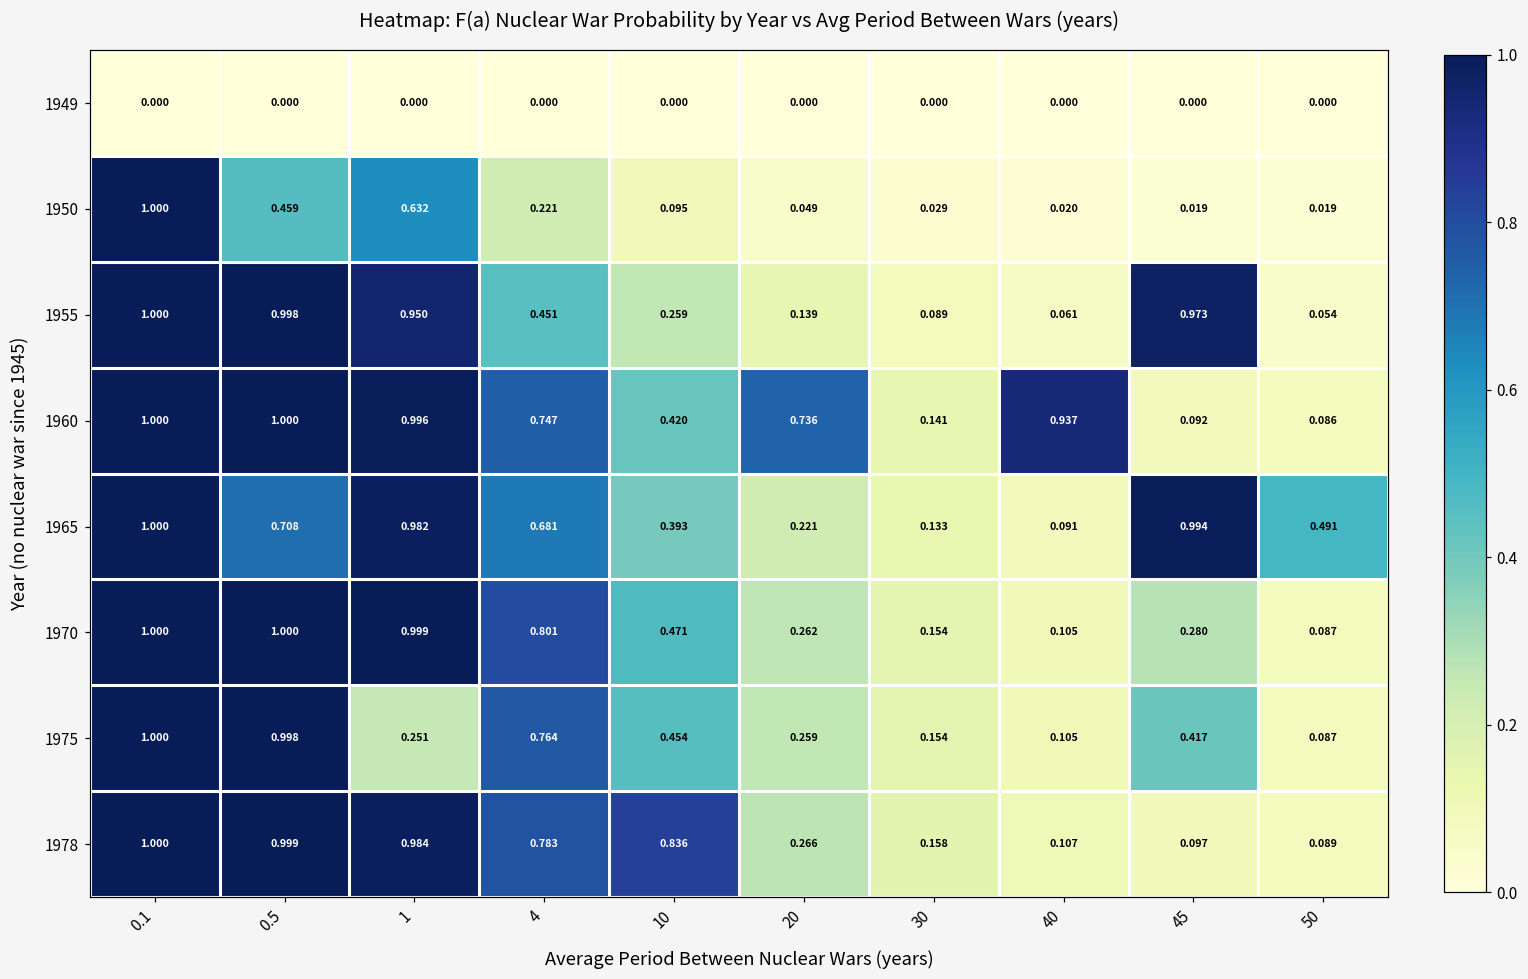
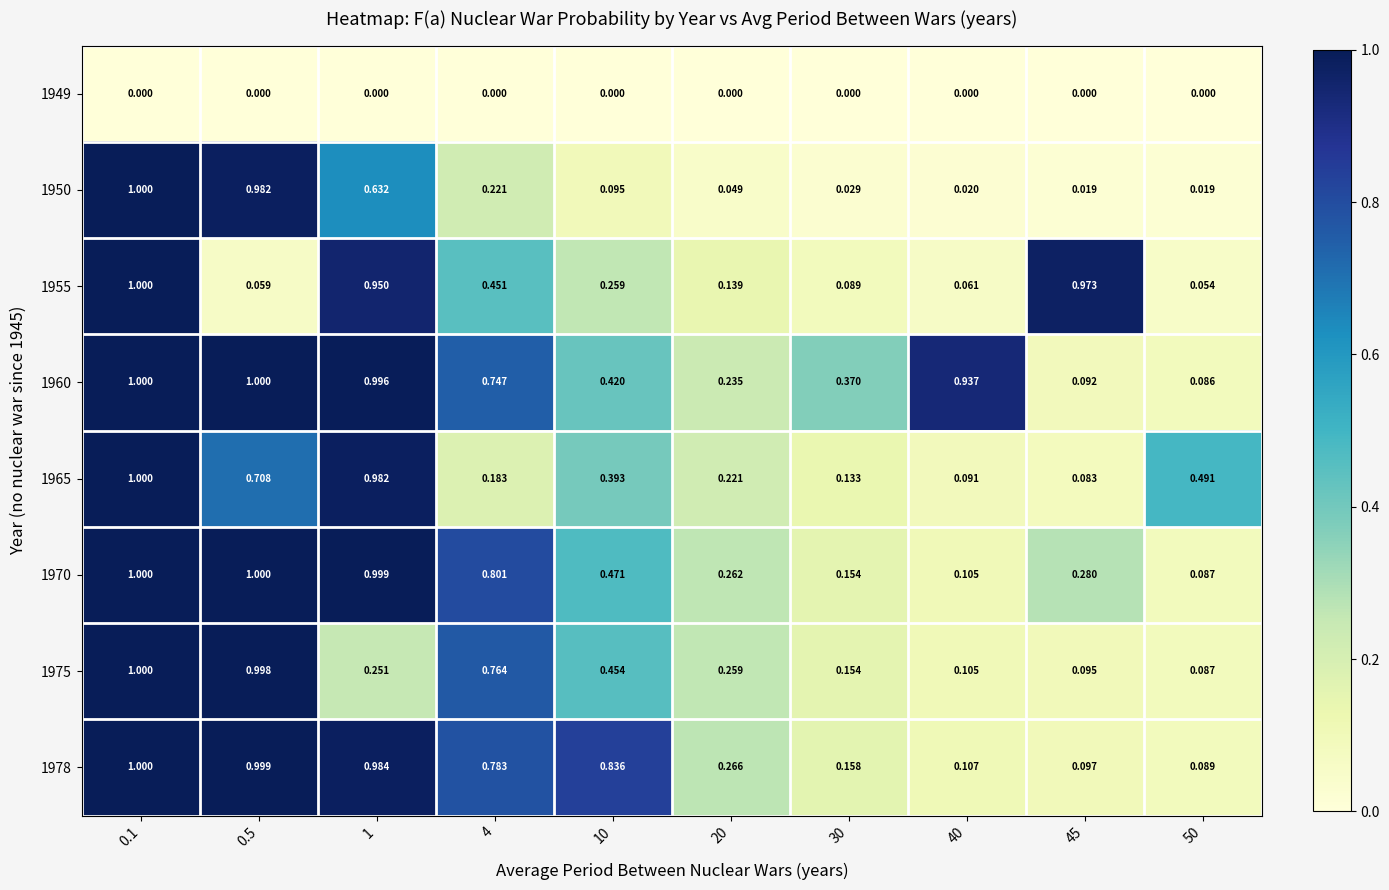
  {
    "1949": {
      "0.1": 0.000,
      "0.5": 0.000,
      "1": 0.000,
      "4": 0.000,
      "10": 0.000,
      "20": 0.000,
      "30": 0.000,
      "40": 0.000,
      "45": 0.000,
      "50": 0.000
    },
    "1950": {
      "0.1": 1.000,
-     "0.5": 0.459,
+     "0.5": 0.982,
      "1": 0.632,
      "4": 0.221,
      "10": 0.095,
      "20": 0.049,
      "30": 0.029,
      "40": 0.020,
      "45": 0.019,
      "50": 0.019
    },
    "1955": {
      "0.1": 1.000,
-     "0.5": 0.998,
+     "0.5": 0.059,
      "1": 0.950,
      "4": 0.451,
      "10": 0.259,
      "20": 0.139,
      "30": 0.089,
      "40": 0.061,
      "45": 0.973,
      "50": 0.054
    },
    "1960": {
      "0.1": 1.000,
      "0.5": 1.000,
      "1": 0.996,
      "4": 0.747,
      "10": 0.420,
-     "20": 0.736,
-     "30": 0.141,
+     "20": 0.235,
+     "30": 0.370,
      "40": 0.937,
      "45": 0.092,
      "50": 0.086
    },
    "1965": {
      "0.1": 1.000,
      "0.5": 0.708,
      "1": 0.982,
-     "4": 0.681,
+     "4": 0.183,
      "10": 0.393,
      "20": 0.221,
      "30": 0.133,
      "40": 0.091,
-     "45": 0.994,
+     "45": 0.083,
      "50": 0.491
    },
    "1970": {
      "0.1": 1.000,
      "0.5": 1.000,
      "1": 0.999,
      "4": 0.801,
      "10": 0.471,
      "20": 0.262,
      "30": 0.154,
      "40": 0.105,
      "45": 0.280,
      "50": 0.087
    },
    "1975": {
      "0.1": 1.000,
      "0.5": 0.998,
      "1": 0.251,
      "4": 0.764,
      "10": 0.454,
      "20": 0.259,
      "30": 0.154,
      "40": 0.105,
-     "45": 0.417,
+     "45": 0.095,
      "50": 0.087
    },
    "1978": {
      "0.1": 1.000,
      "0.5": 0.999,
      "1": 0.984,
      "4": 0.783,
      "10": 0.836,
      "20": 0.266,
      "30": 0.158,
      "40": 0.107,
      "45": 0.097,
      "50": 0.089
    }
  }
